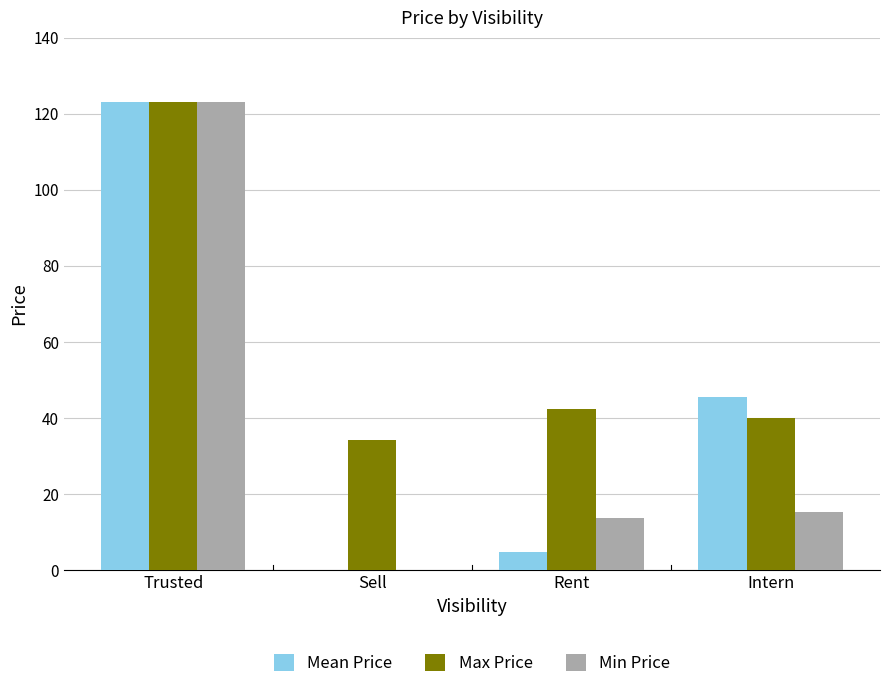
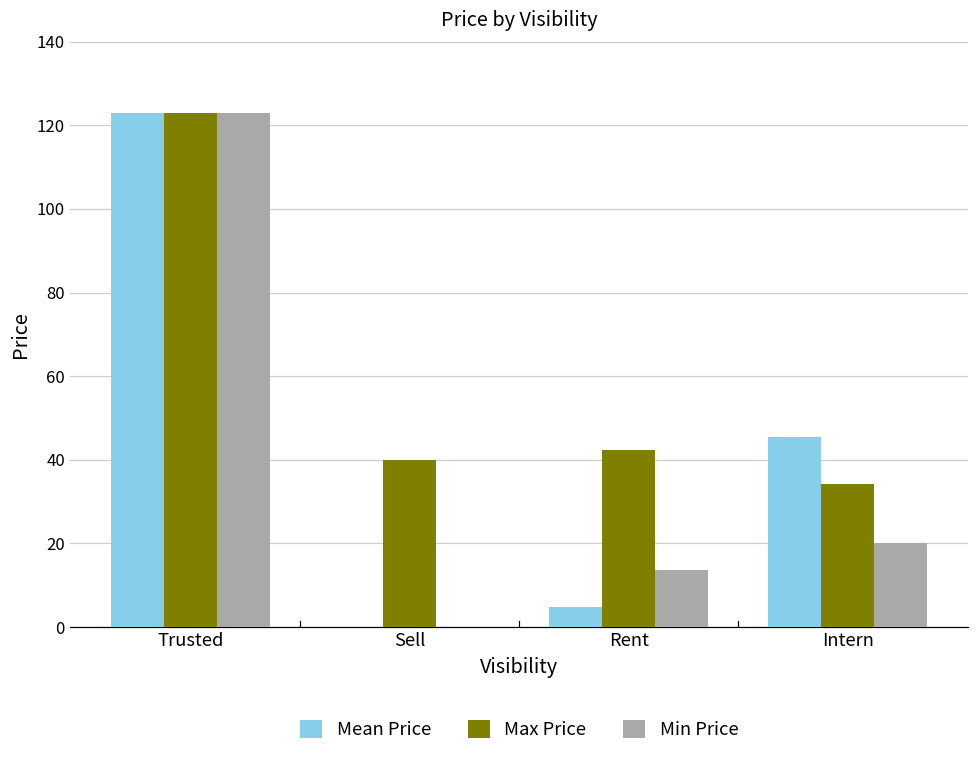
  {
    "Mean Price": {
      "Trusted": 123,
      "Sell": 0,
      "Rent": 5,
      "Intern": 46
    },
    "Max Price": {
      "Trusted": 123,
-     "Sell": 34,
+     "Sell": 40,
      "Rent": 42,
-     "Intern": 40
+     "Intern": 34
    },
    "Min Price": {
      "Trusted": 123,
      "Sell": 0,
      "Rent": 14,
-     "Intern": 15
+     "Intern": 20
    }
  }
